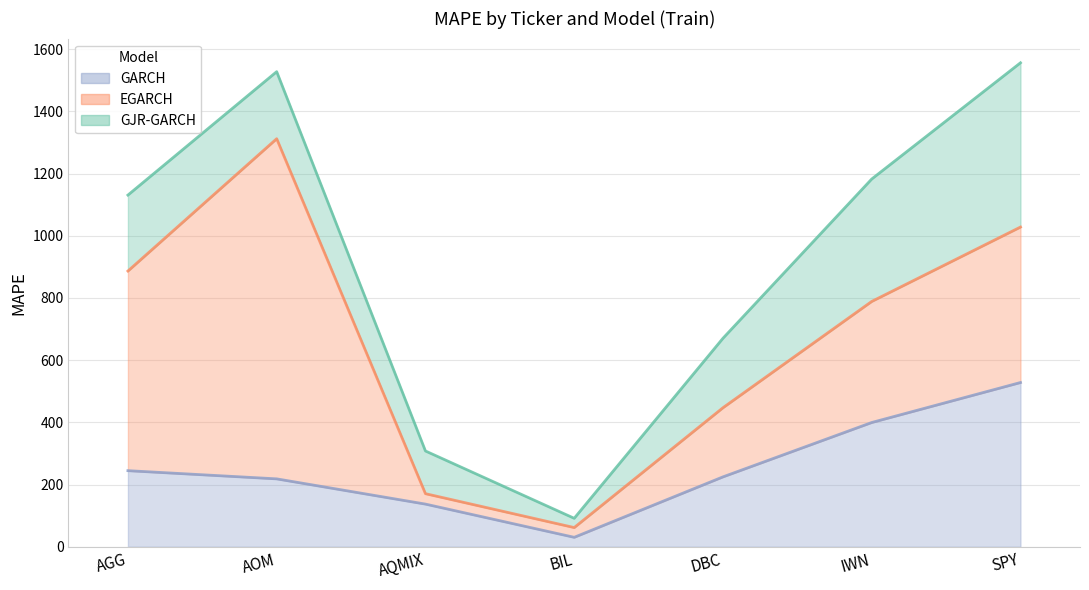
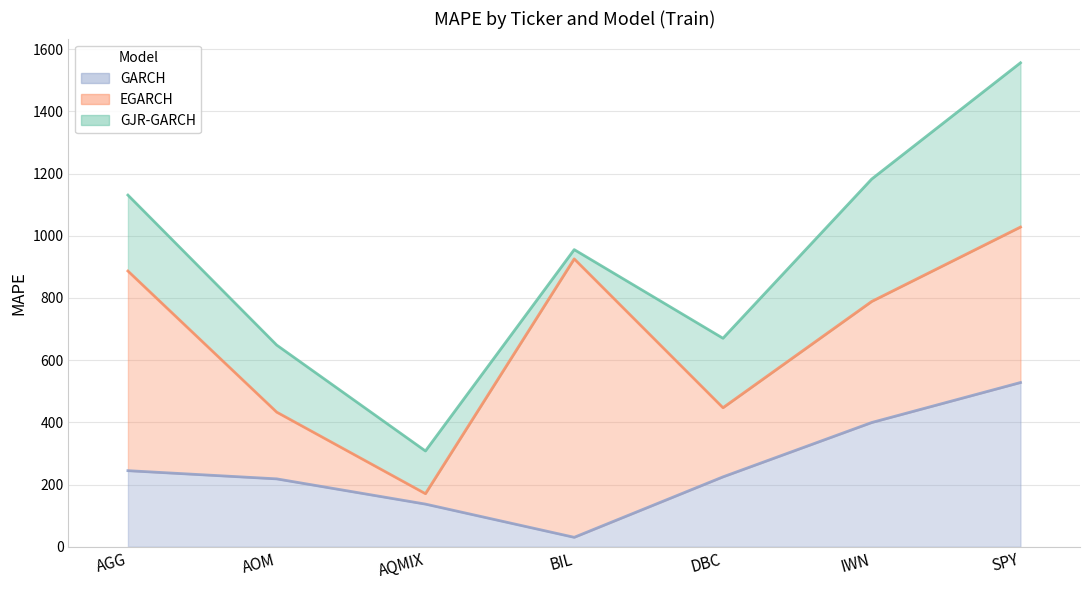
  {
    "EGARCH": {
      "AGG": 640,
-     "AOM": 1090,
+     "AOM": 210,
      "AQMIX": 30,
-     "BIL": 30,
+     "BIL": 900,
      "DBC": 220,
      "IWN": 390,
      "SPY": 500
    }
  }
